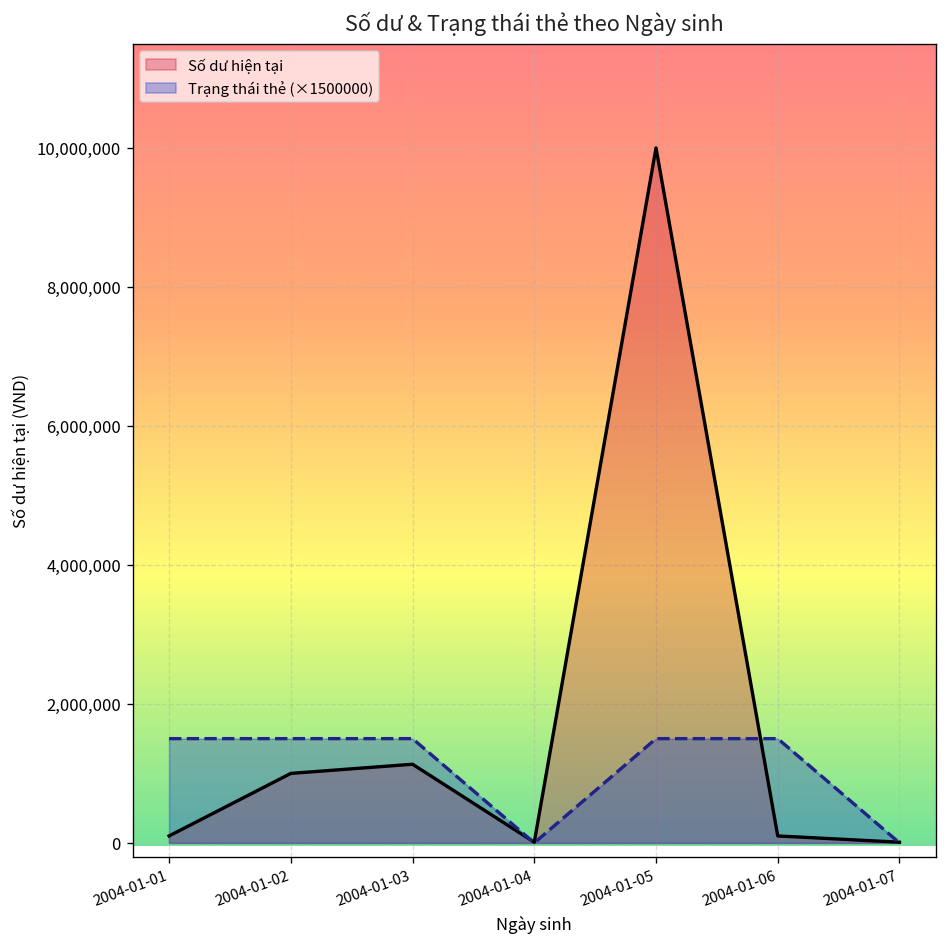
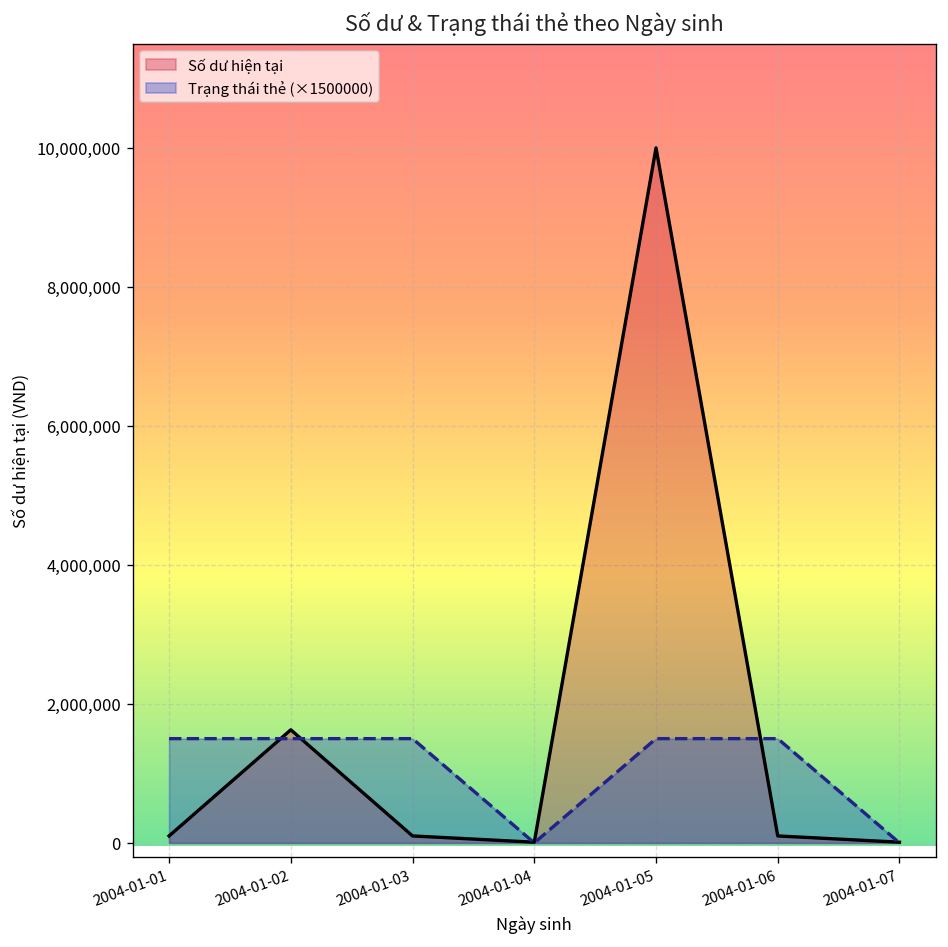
  {
    "Số dư hiện tại": {
      "2004-01-01": "100,000",
-     "2004-01-02": "1,000,000",
-     "2004-01-03": "1,100,000",
+     "2004-01-02": "1,600,000",
+     "2004-01-03": "100,000",
      "2004-01-05": "10,000,000",
      "2004-01-06": "100,000"
    },
    "Trạng thái thẻ (×1500000)": {
      "2004-01-01": "1,500,000",
      "2004-01-02": "1,500,000",
      "2004-01-03": "1,500,000",
      "2004-01-05": "1,500,000",
      "2004-01-06": "1,500,000"
    }
  }
